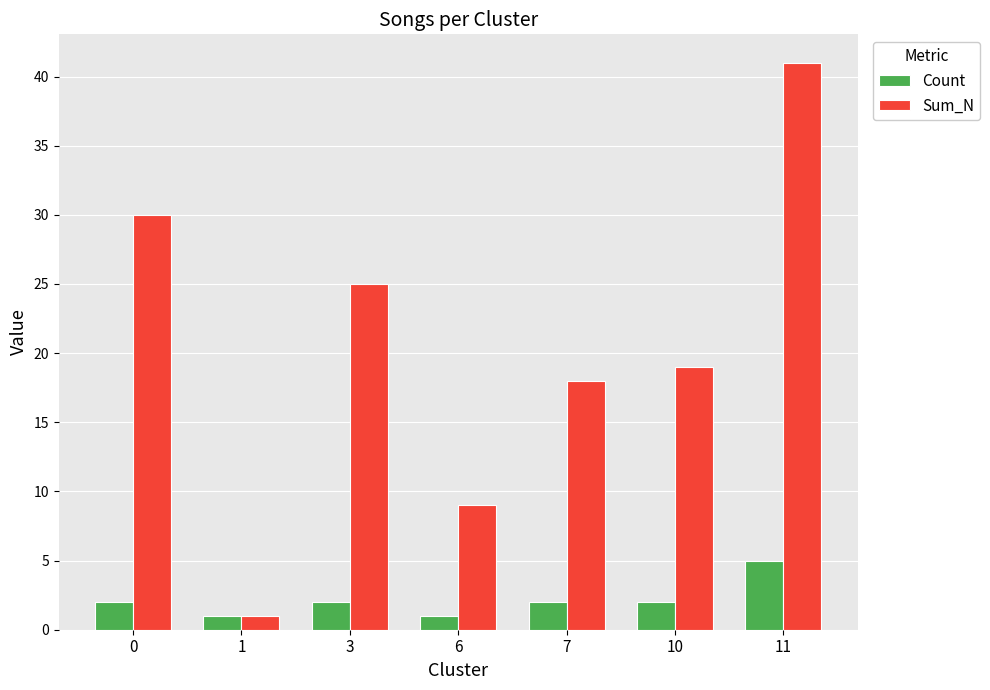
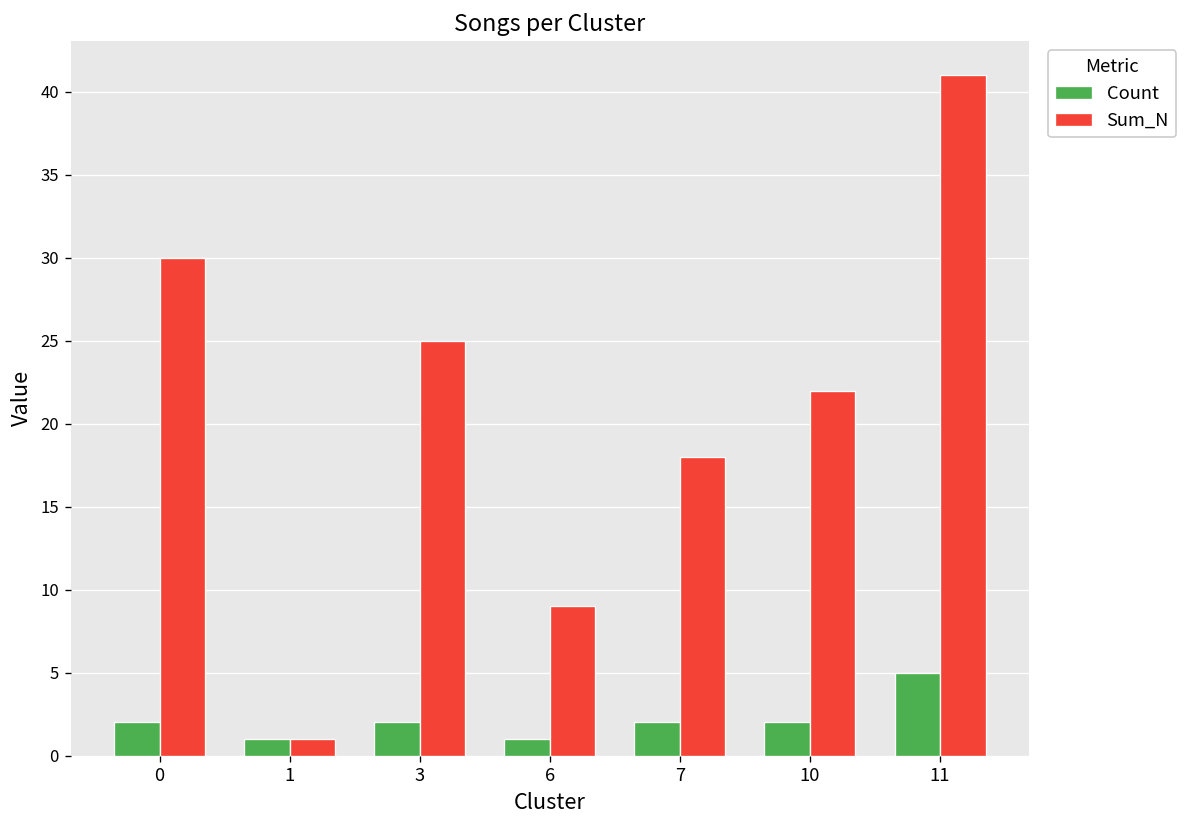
  {
    "Count": {
      "0": 2,
      "1": 1,
      "3": 2,
      "6": 1,
      "7": 2,
      "10": 2,
      "11": 5
    },
    "Sum_N": {
      "0": 30,
      "1": 1,
      "3": 25,
      "6": 9,
      "7": 18,
-     "10": 19,
+     "10": 22,
      "11": 41
    }
  }
